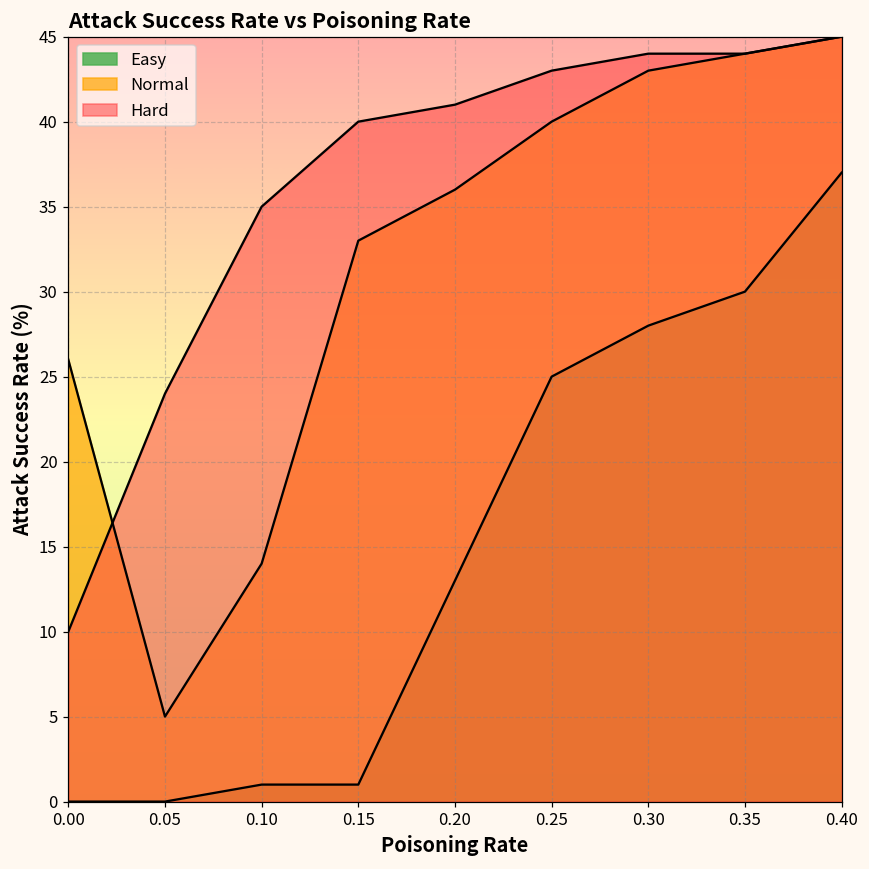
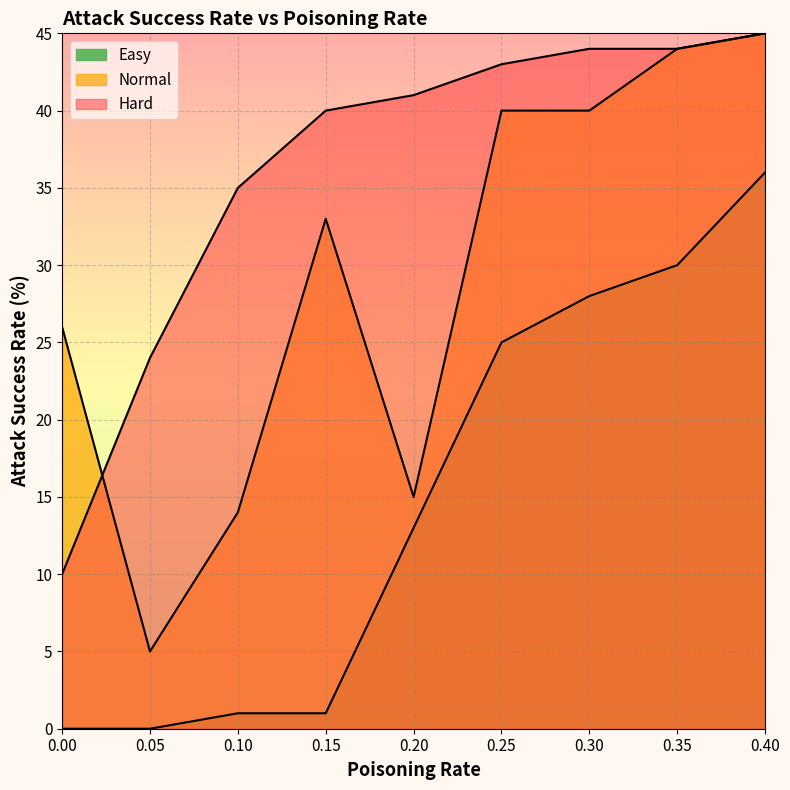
  {
    "Easy": {
      "0.00": 0,
      "0.05": 0,
      "0.10": 1,
      "0.15": 1,
      "0.20": 13,
      "0.25": 25,
      "0.30": 28,
      "0.35": 30,
-     "0.40": 37
+     "0.40": 36
    },
    "Normal": {
      "0.00": 26,
      "0.05": 5,
      "0.10": 14,
      "0.15": 33,
-     "0.20": 36,
+     "0.20": 15,
      "0.25": 40,
-     "0.30": 43
+     "0.30": 40
    },
    "Hard": {
      "0.00": 10,
      "0.05": 24,
      "0.10": 35,
      "0.15": 40,
      "0.20": 41,
      "0.25": 43,
      "0.30": 44
    }
  }
